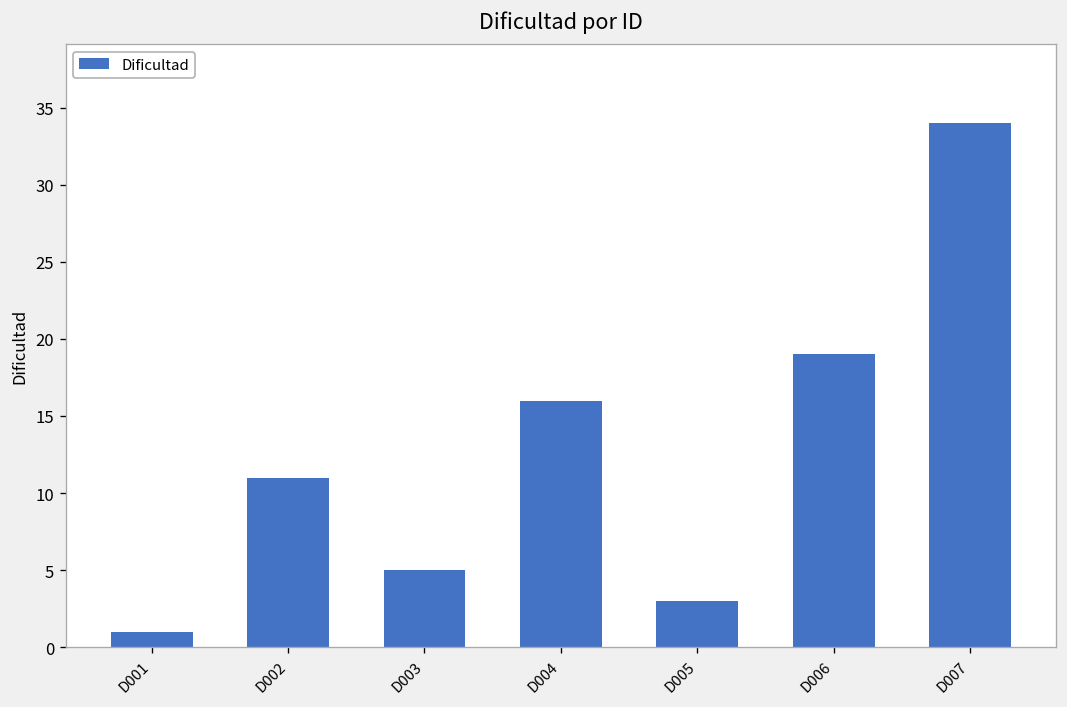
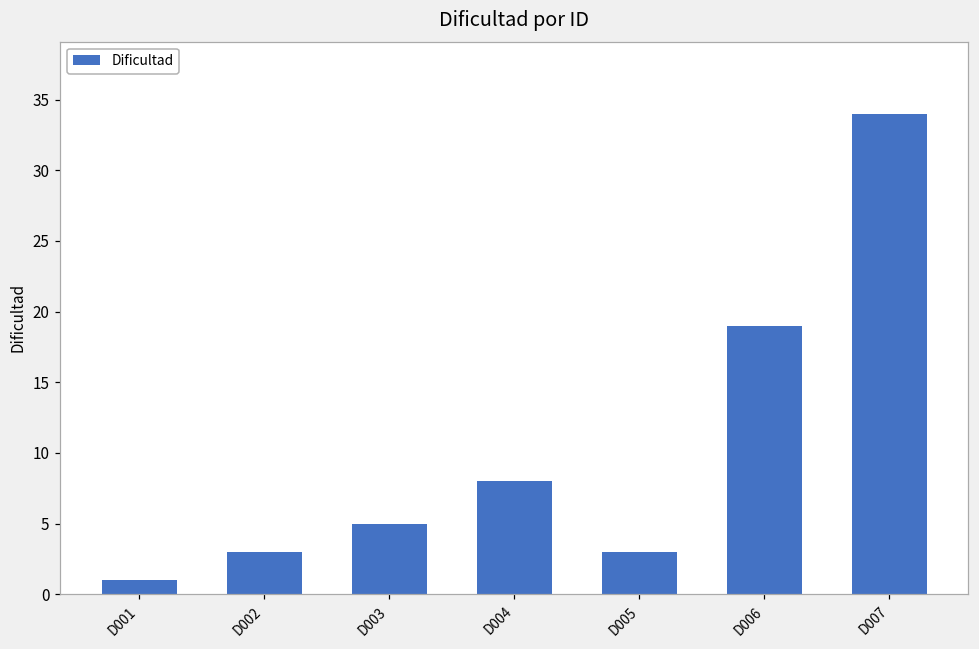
  {
    "D001": 1,
-   "D002": 11,
+   "D002": 3,
    "D003": 5,
-   "D004": 16,
+   "D004": 8,
    "D005": 3,
    "D006": 19,
    "D007": 34
  }
